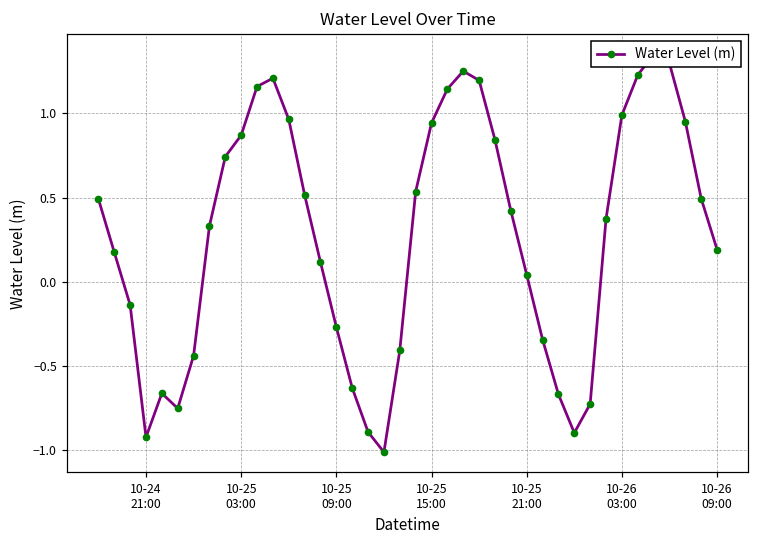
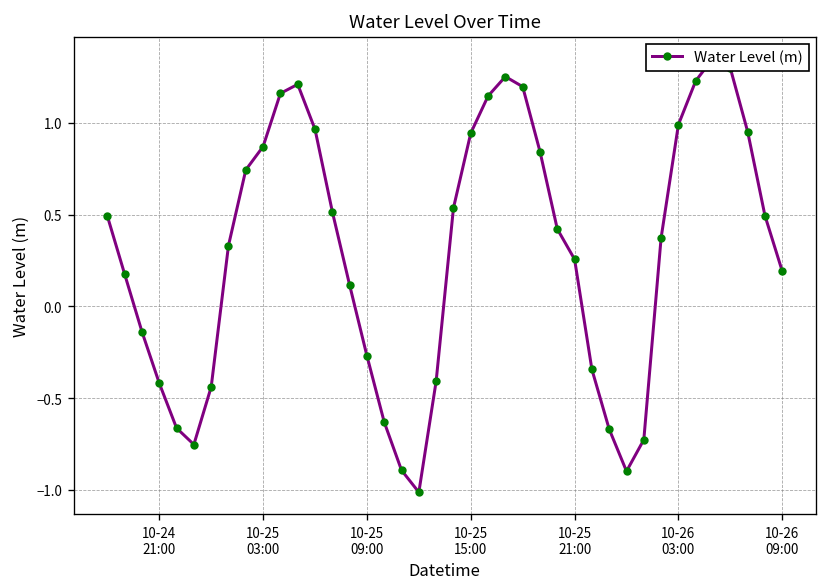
  {
-   "10-24 21:00": -0.92,
+   "10-24 21:00": -0.42,
    "10-25 03:00": 0.87,
    "10-25 09:00": -0.27,
    "10-25 15:00": 0.94,
-   "10-25 21:00": 0.04,
+   "10-25 21:00": 0.26,
    "10-26 03:00": 0.99,
    "10-26 09:00": 0.19
  }
